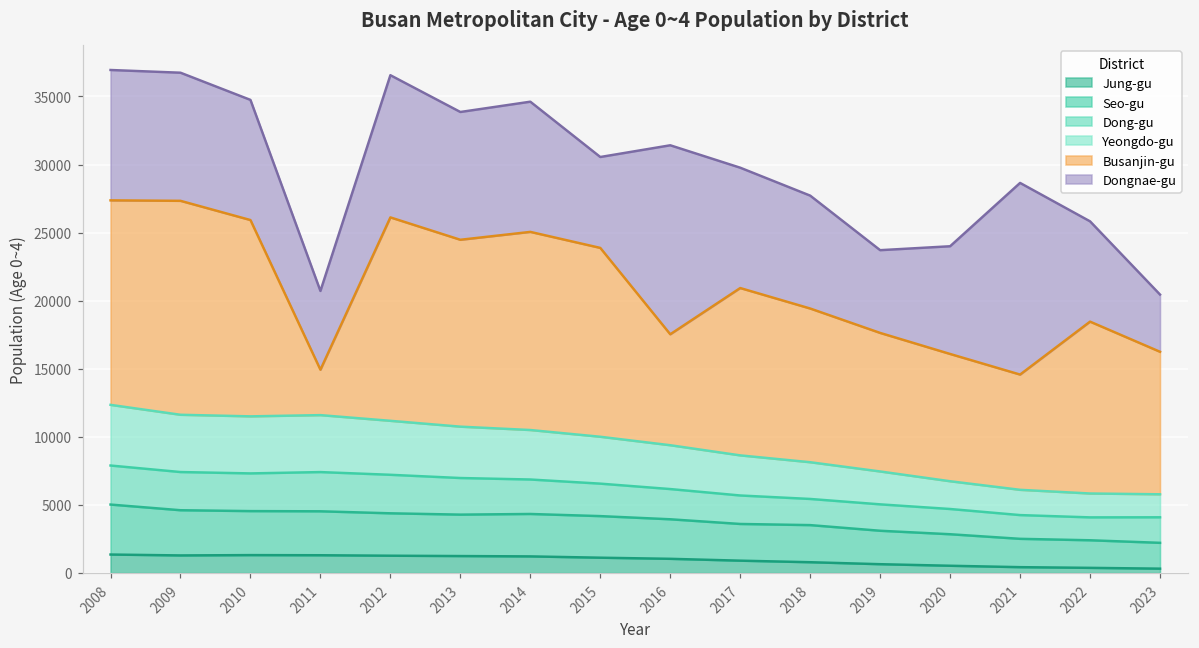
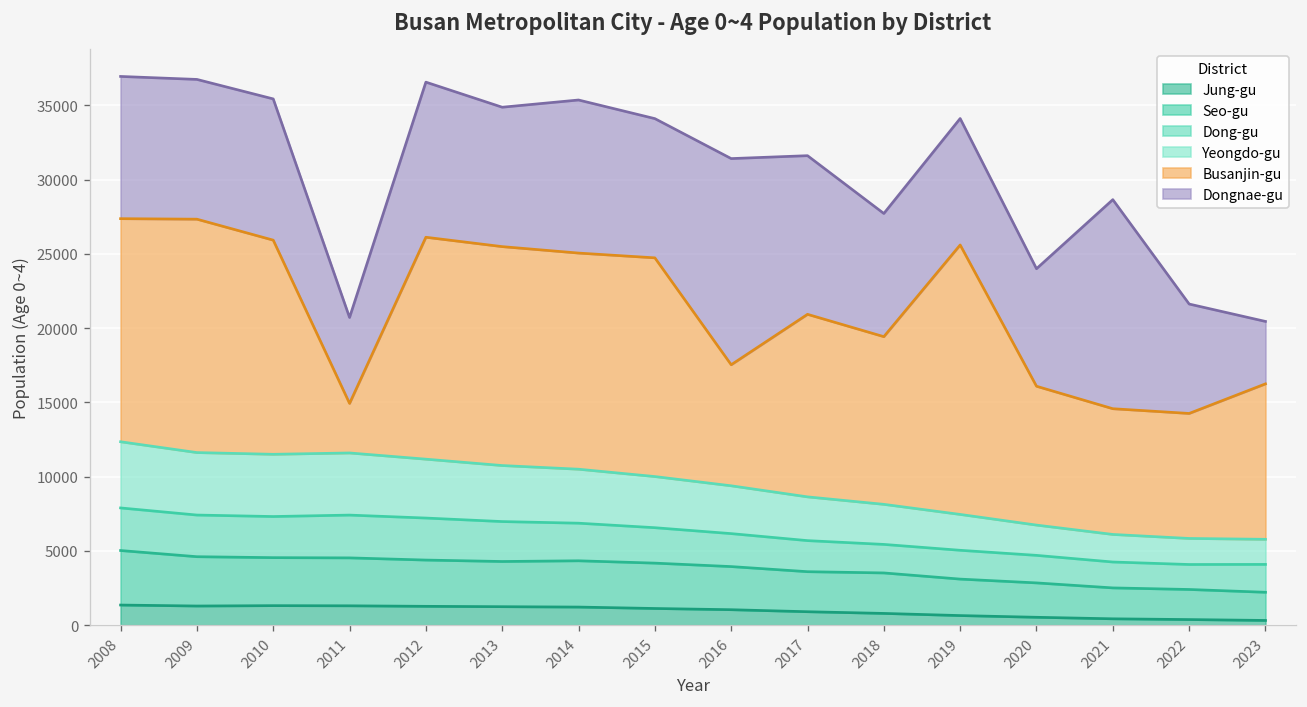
  {
    "Busanjin-gu": {
      "2008": 15000,
      "2009": 15700,
      "2010": 14400,
      "2011": 3300,
      "2012": 14900,
-     "2013": 13700,
+     "2013": 14700,
      "2014": 14600,
-     "2015": 13900,
+     "2015": 14700,
      "2016": 8200,
      "2017": 12300,
      "2018": 11300,
-     "2019": 10200,
+     "2019": 18100,
      "2020": 9300,
      "2021": 8500,
-     "2022": 12600,
+     "2022": 8400,
      "2023": 10500
    },
    "Dongnae-gu": {
      "2008": 9600,
      "2009": 9400,
-     "2010": 8800,
+     "2010": 9500,
      "2011": 5800,
      "2012": 10400,
      "2013": 9400,
-     "2014": 9600,
-     "2015": 6700,
+     "2014": 10300,
+     "2015": 9400,
      "2016": 13900,
-     "2017": 8800,
+     "2017": 10700,
      "2018": 8300,
-     "2019": 6100,
+     "2019": 8500,
      "2020": 7900,
      "2021": 14100,
      "2022": 7400,
      "2023": 4200
    }
  }
